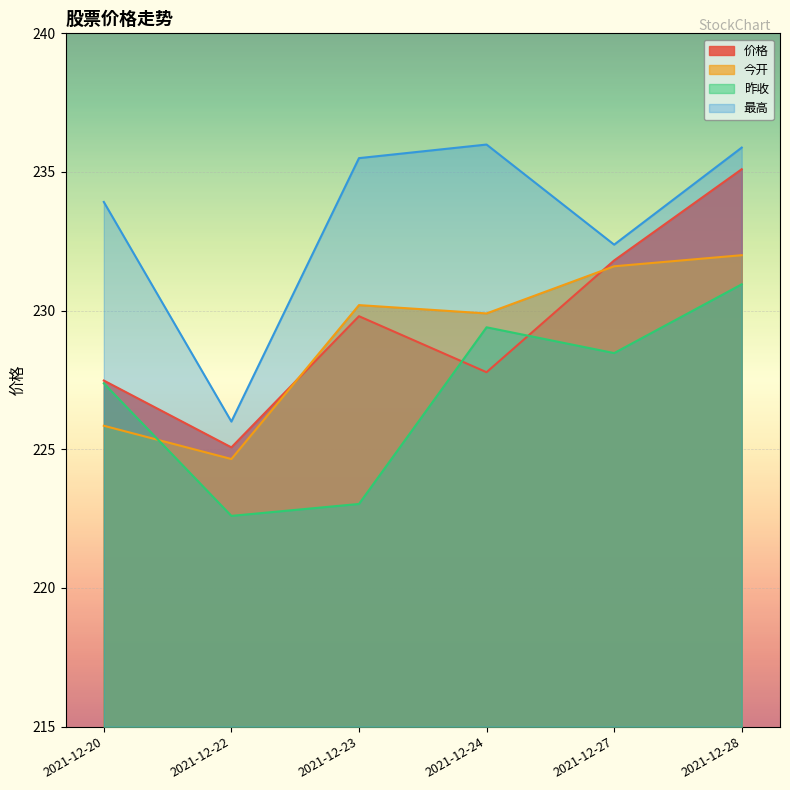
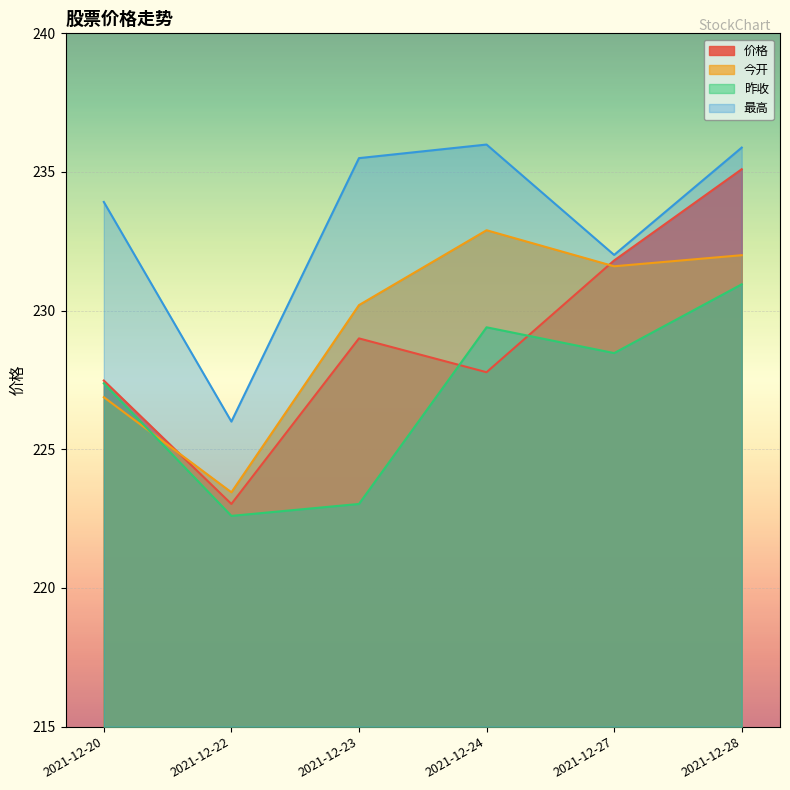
  {
    "价格": {
      "2021-12-20": 227.5,
-     "2021-12-22": 225.1,
-     "2021-12-23": 229.8,
+     "2021-12-22": 223.0,
+     "2021-12-23": 229.0,
      "2021-12-24": 227.8,
      "2021-12-27": 231.8,
      "2021-12-28": 235.1
    },
    "今开": {
-     "2021-12-20": 225.9,
-     "2021-12-22": 224.7,
+     "2021-12-20": 226.9,
+     "2021-12-22": 223.5,
      "2021-12-23": 230.2,
-     "2021-12-24": 229.9,
+     "2021-12-24": 232.9,
      "2021-12-27": 231.6,
      "2021-12-28": 232.0
    },
    "昨收": {
      "2021-12-20": 227.4,
      "2021-12-22": 222.6,
      "2021-12-23": 223.0,
      "2021-12-24": 229.4,
      "2021-12-27": 228.5,
      "2021-12-28": 231.0
    },
    "最高": {
      "2021-12-20": 233.9,
      "2021-12-22": 226.0,
      "2021-12-23": 235.5,
      "2021-12-24": 236.0,
-     "2021-12-27": 232.4,
+     "2021-12-27": 232.0,
      "2021-12-28": 235.9
    }
  }
